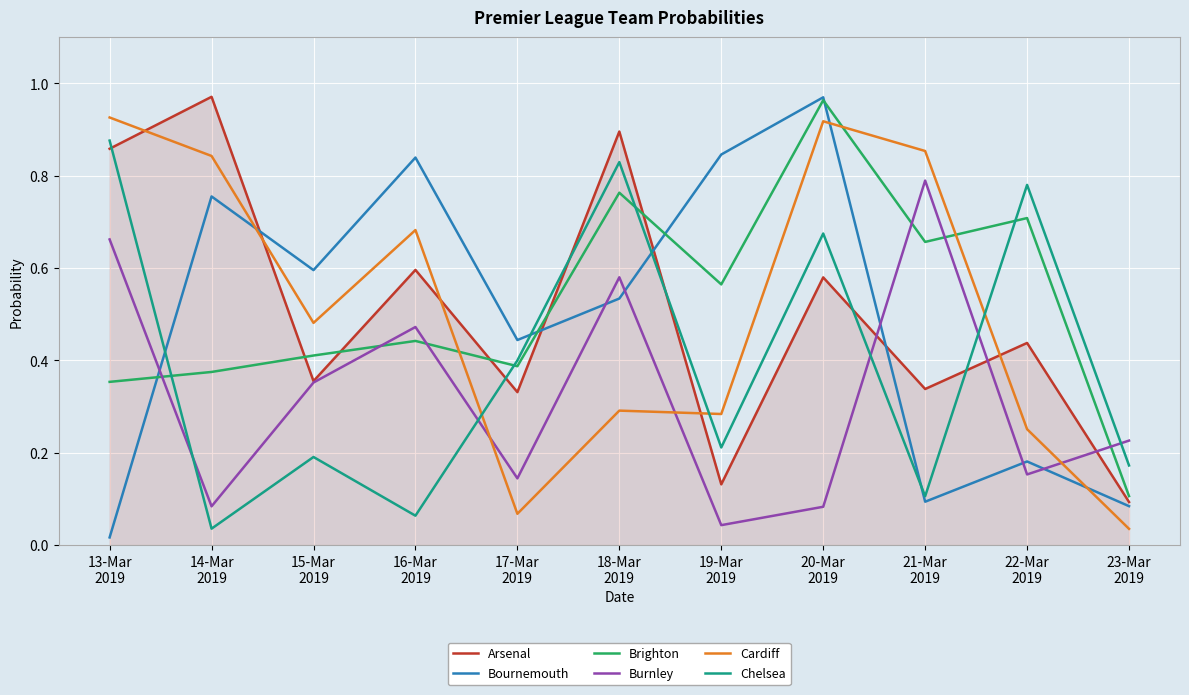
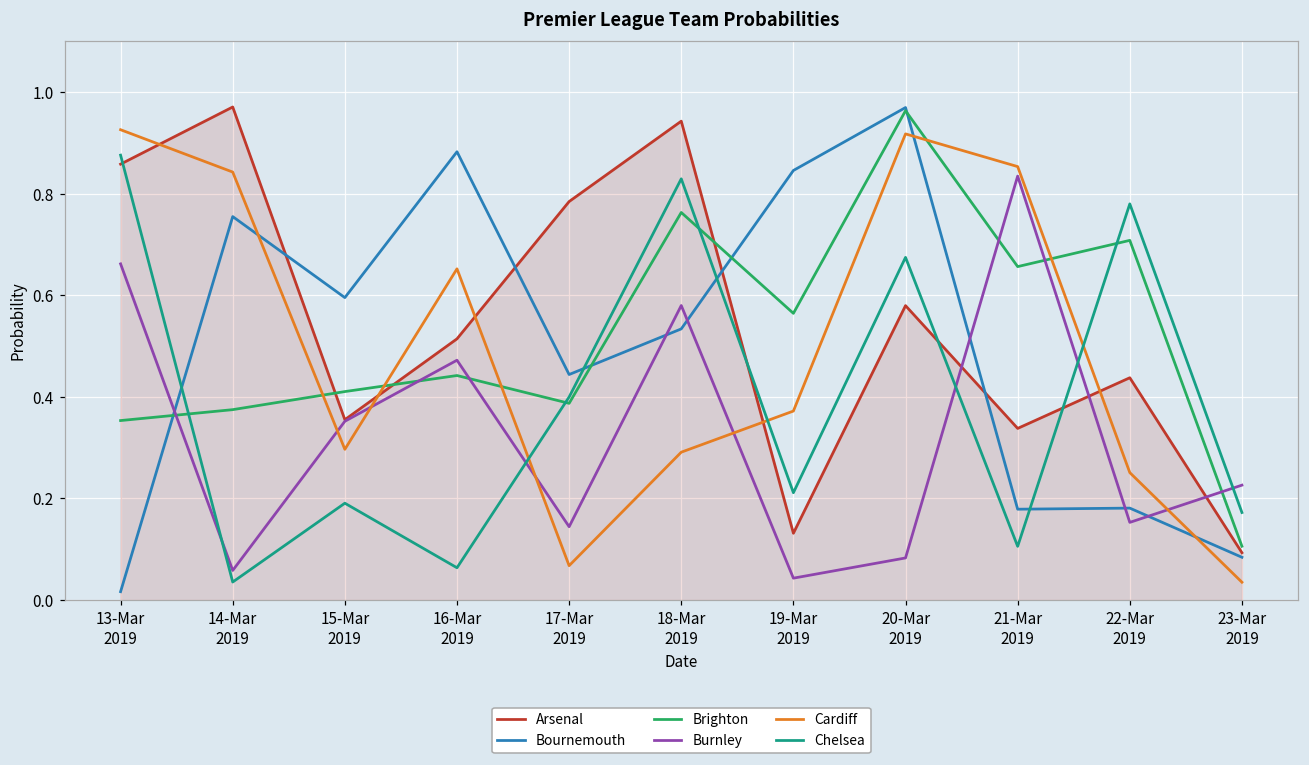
  {
    "Arsenal": {
      "13-Mar 2019": 0.86,
      "14-Mar 2019": 0.97,
-     "16-Mar 2019": 0.60,
-     "17-Mar 2019": 0.33,
-     "18-Mar 2019": 0.90,
+     "16-Mar 2019": 0.51,
+     "17-Mar 2019": 0.78,
+     "18-Mar 2019": 0.94,
      "19-Mar 2019": 0.13,
      "20-Mar 2019": 0.58,
      "21-Mar 2019": 0.34,
      "22-Mar 2019": 0.44,
      "23-Mar 2019": 0.09
    },
    "Bournemouth": {
      "13-Mar 2019": 0.02,
      "14-Mar 2019": 0.76,
      "15-Mar 2019": 0.60,
-     "16-Mar 2019": 0.84,
+     "16-Mar 2019": 0.88,
      "17-Mar 2019": 0.44,
      "18-Mar 2019": 0.53,
      "19-Mar 2019": 0.85,
      "20-Mar 2019": 0.97,
-     "21-Mar 2019": 0.09,
+     "21-Mar 2019": 0.18,
      "22-Mar 2019": 0.18,
      "23-Mar 2019": 0.08
    },
    "Burnley": {
      "13-Mar 2019": 0.66,
-     "14-Mar 2019": 0.08,
+     "14-Mar 2019": 0.06,
      "16-Mar 2019": 0.47,
      "17-Mar 2019": 0.14,
      "18-Mar 2019": 0.58,
      "19-Mar 2019": 0.04,
      "20-Mar 2019": 0.08,
-     "21-Mar 2019": 0.79,
+     "21-Mar 2019": 0.83,
      "22-Mar 2019": 0.15,
      "23-Mar 2019": 0.23
    },
    "Cardiff": {
      "13-Mar 2019": 0.93,
      "14-Mar 2019": 0.84,
-     "15-Mar 2019": 0.48,
-     "16-Mar 2019": 0.68,
+     "15-Mar 2019": 0.30,
+     "16-Mar 2019": 0.65,
      "17-Mar 2019": 0.07,
      "18-Mar 2019": 0.29,
-     "19-Mar 2019": 0.28,
+     "19-Mar 2019": 0.37,
      "20-Mar 2019": 0.92,
      "21-Mar 2019": 0.85,
      "22-Mar 2019": 0.25,
      "23-Mar 2019": 0.04
    }
  }
